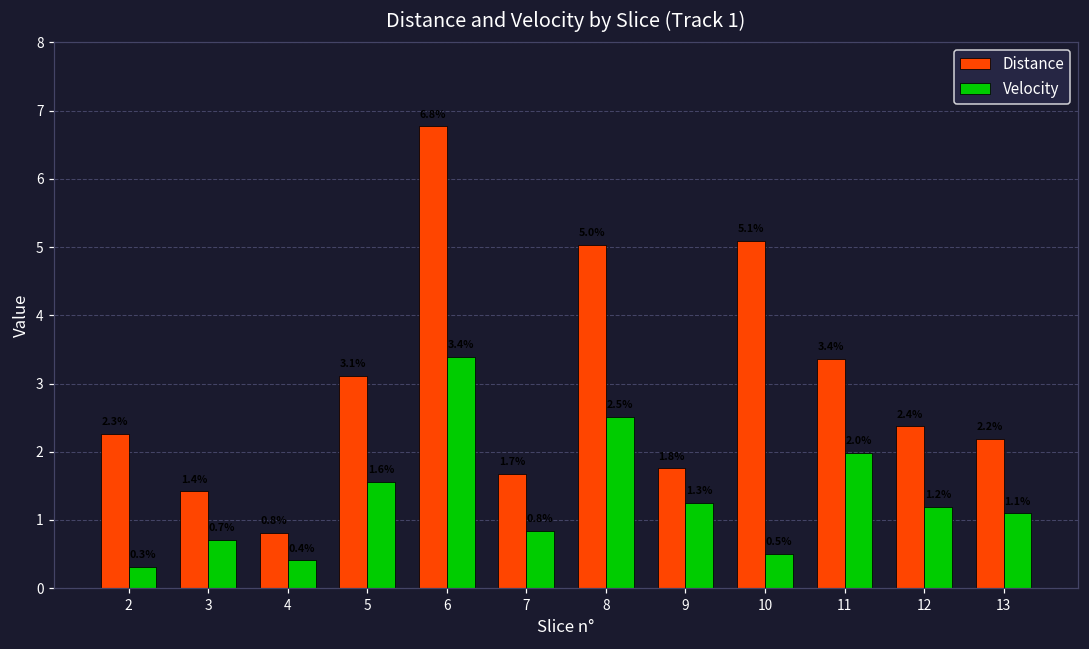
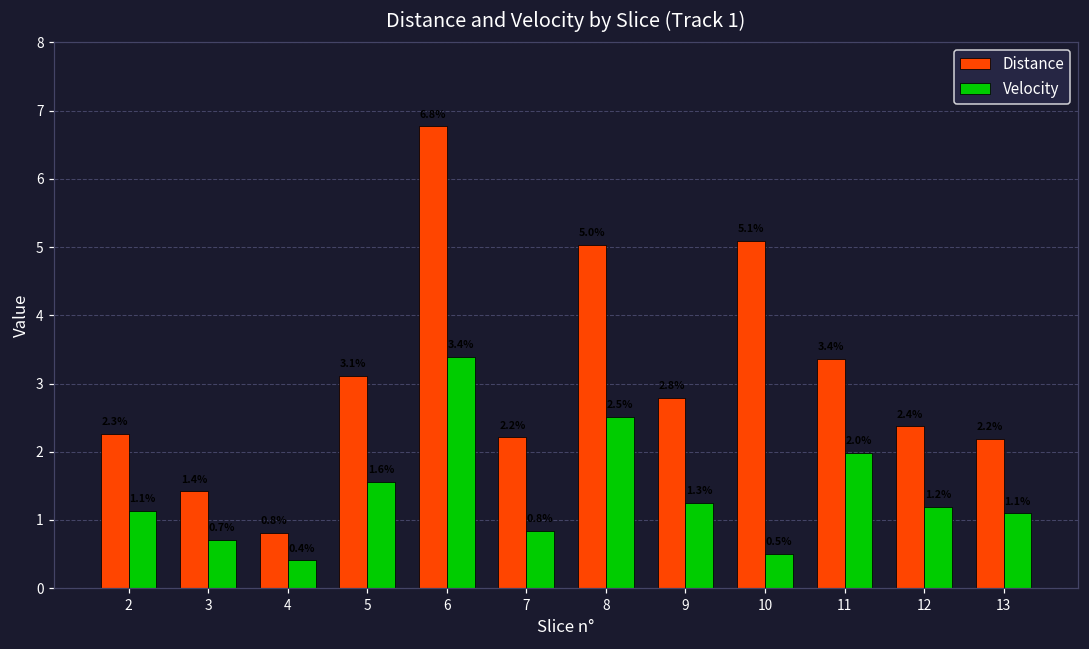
  {
    "Distance": {
      "2": 2.3,
      "3": 1.4,
      "4": 0.8,
      "5": 3.1,
      "6": 6.8,
-     "7": 1.7,
+     "7": 2.2,
      "8": 5.0,
-     "9": 1.8,
+     "9": 2.8,
      "10": 5.1,
      "11": 3.4,
      "12": 2.4,
      "13": 2.2
    },
    "Velocity": {
-     "2": 0.3,
+     "2": 1.1,
      "3": 0.7,
      "4": 0.4,
      "5": 1.6,
      "6": 3.4,
      "7": 0.8,
      "8": 2.5,
      "9": 1.3,
      "10": 0.5,
      "11": 2.0,
      "12": 1.2,
      "13": 1.1
    }
  }
